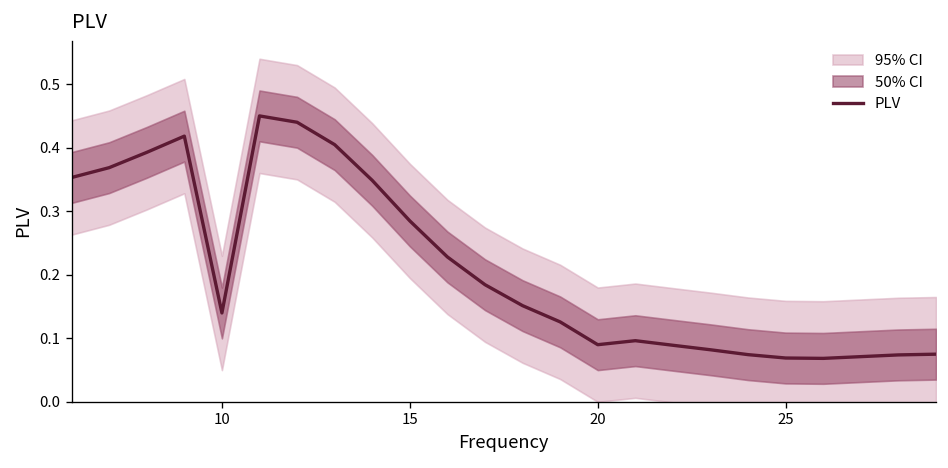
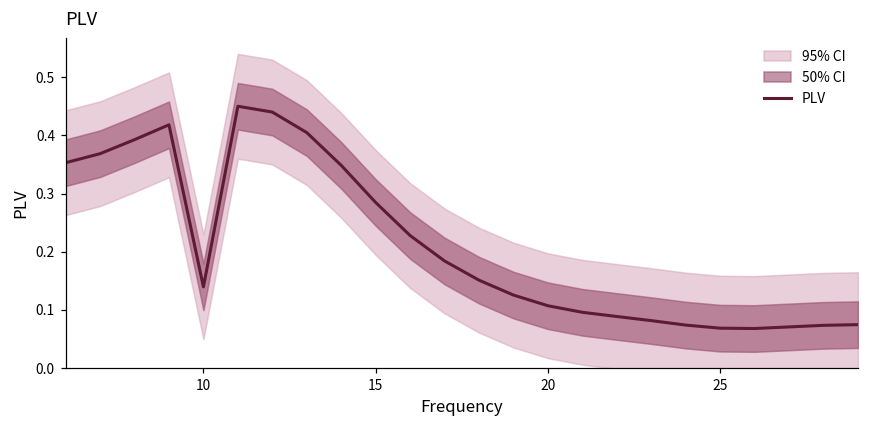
  {
    "PLV": {
      "10": 0.14,
      "15": 0.28,
-     "20": 0.09,
+     "20": 0.11,
      "25": 0.07
    }
  }
